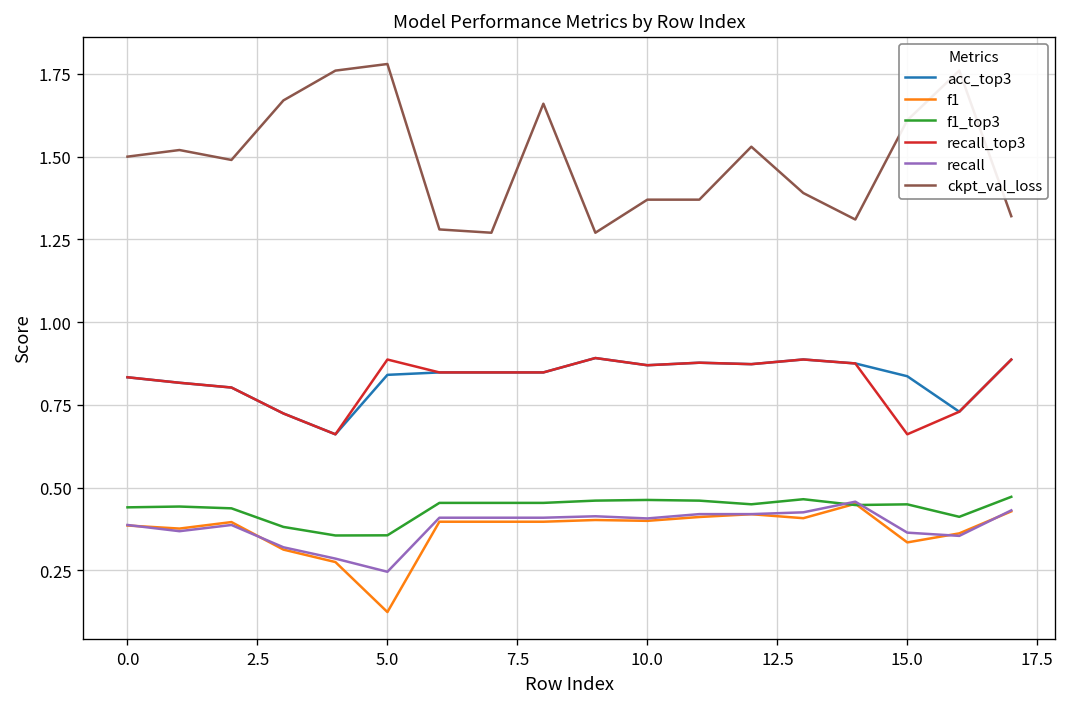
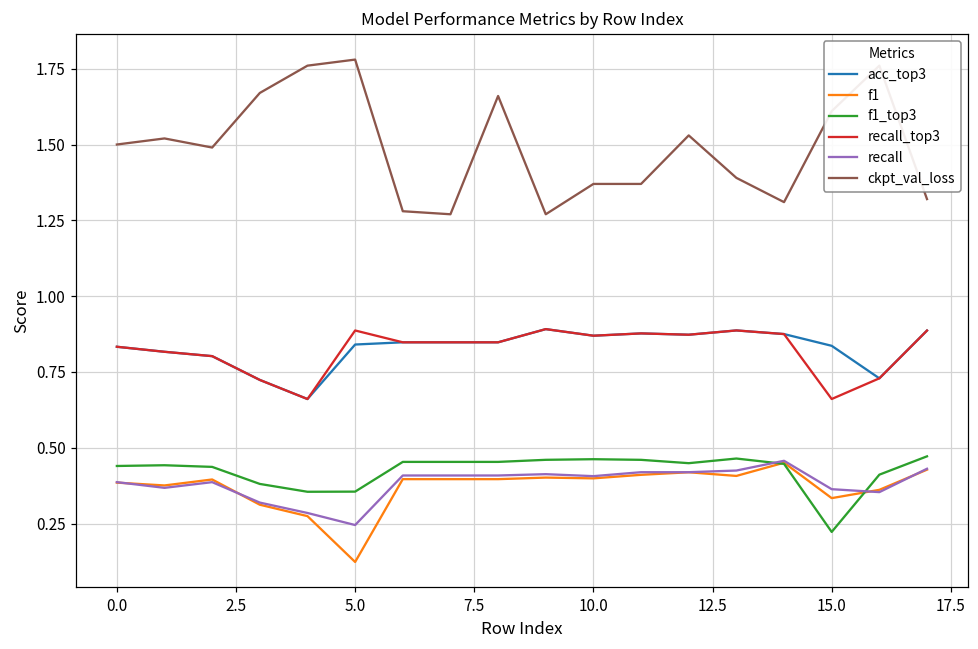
  {
    "acc_top3": {
      "5.0": 0.84,
      "15.0": 0.84
    },
    "f1": {
      "5.0": 0.12,
      "15.0": 0.33
    },
    "f1_top3": {
      "0.0": 0.44,
      "5.0": 0.36,
      "10.0": 0.46,
-     "15.0": 0.45
+     "15.0": 0.22
    },
    "recall_top3": {
      "5.0": 0.89,
      "15.0": 0.66
    },
    "recall": {
      "5.0": 0.25,
      "15.0": 0.36
    },
    "ckpt_val_loss": {
      "0.0": 1.50,
      "5.0": 1.78,
      "10.0": 1.37
    }
  }
